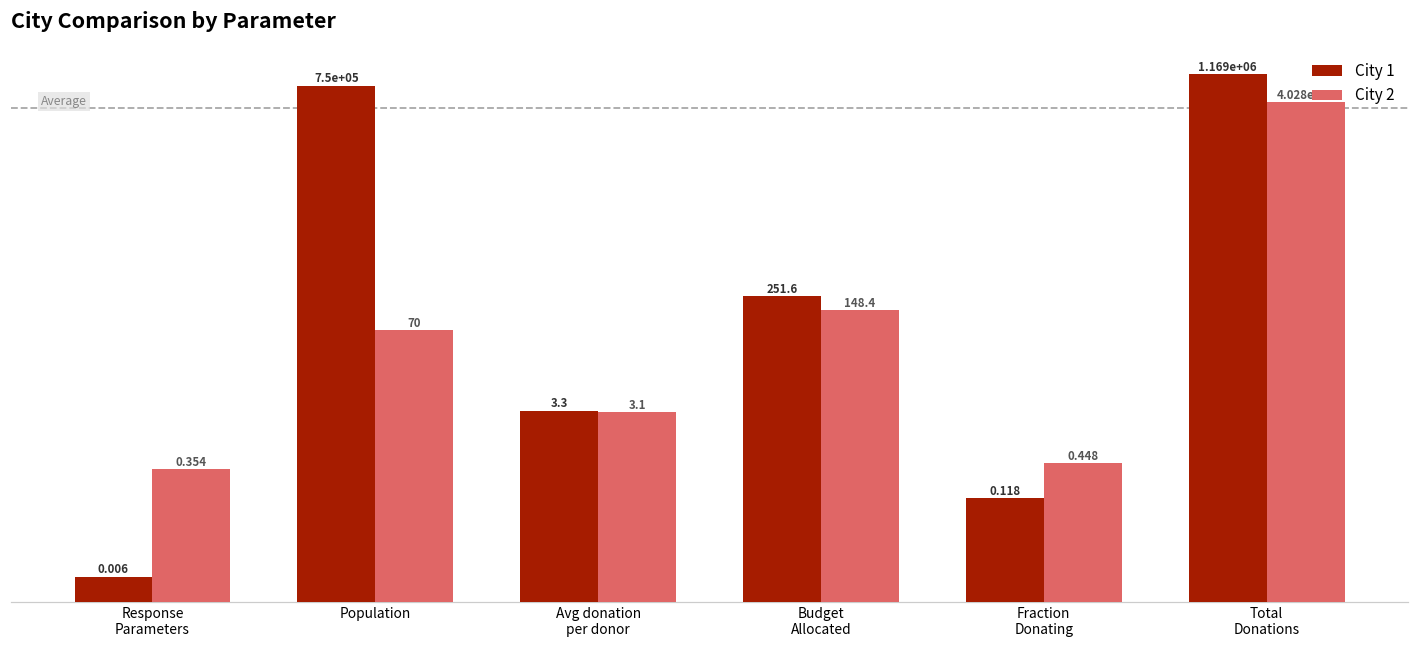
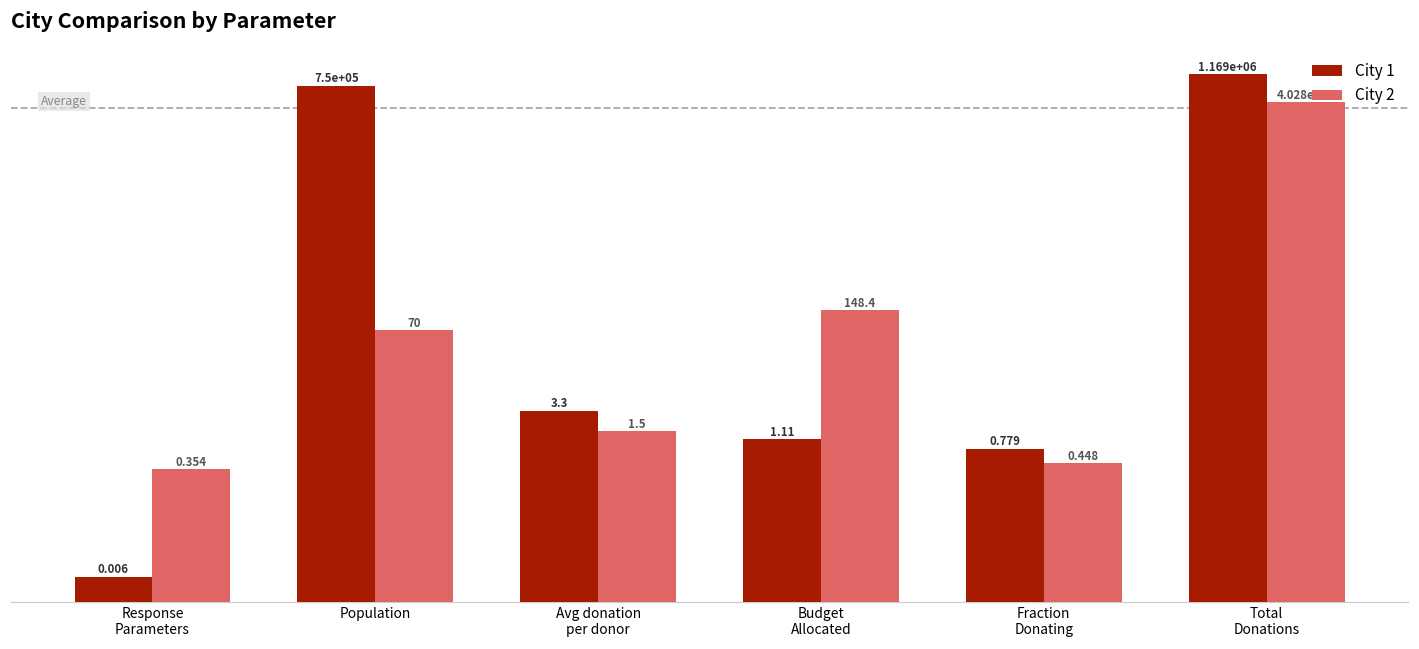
  {
    "City 1": {
      "Response Parameters": "0.006",
      "Population": "7.5e+05",
      "Avg donation per donor": "3.3",
-     "Budget Allocated": "251.6",
-     "Fraction Donating": "0.118"
+     "Budget Allocated": "1.11",
+     "Fraction Donating": "0.779"
    },
    "City 2": {
      "Response Parameters": "0.354",
      "Population": "70",
-     "Avg donation per donor": "3.1",
+     "Avg donation per donor": "1.5",
      "Budget Allocated": "148.4",
      "Fraction Donating": "0.448"
    }
  }
